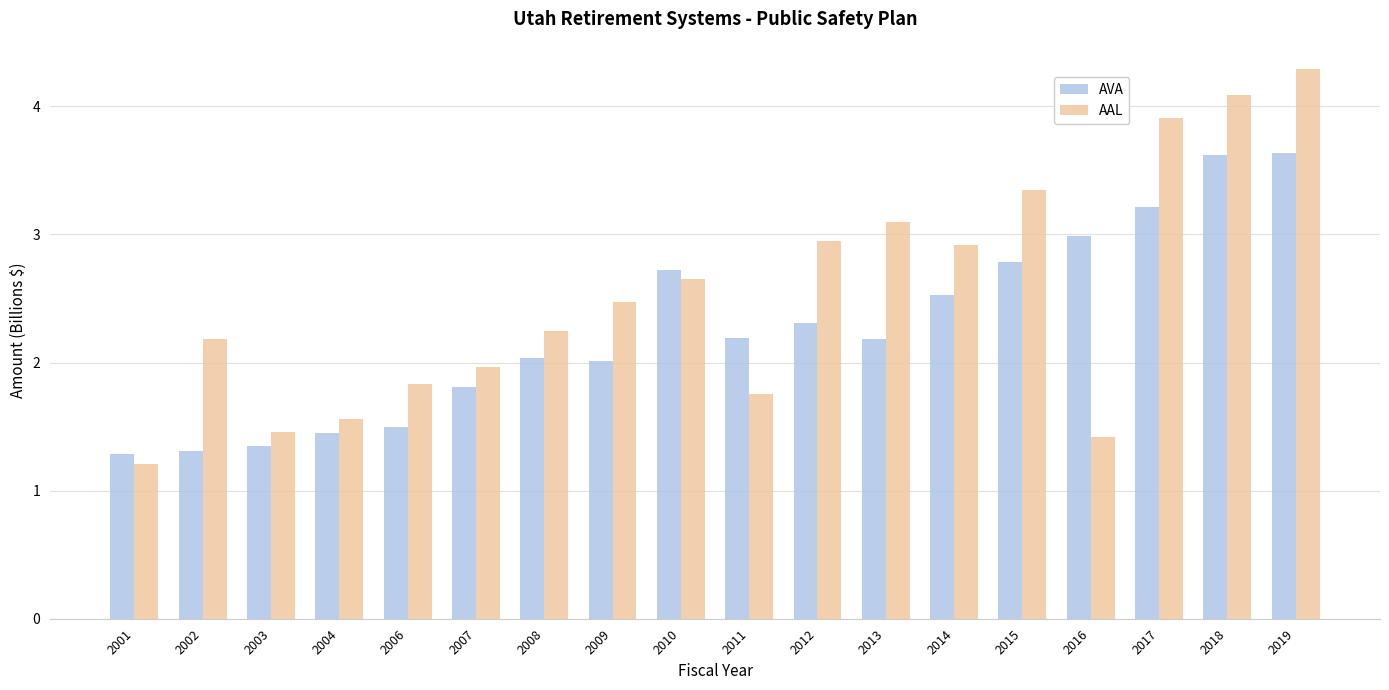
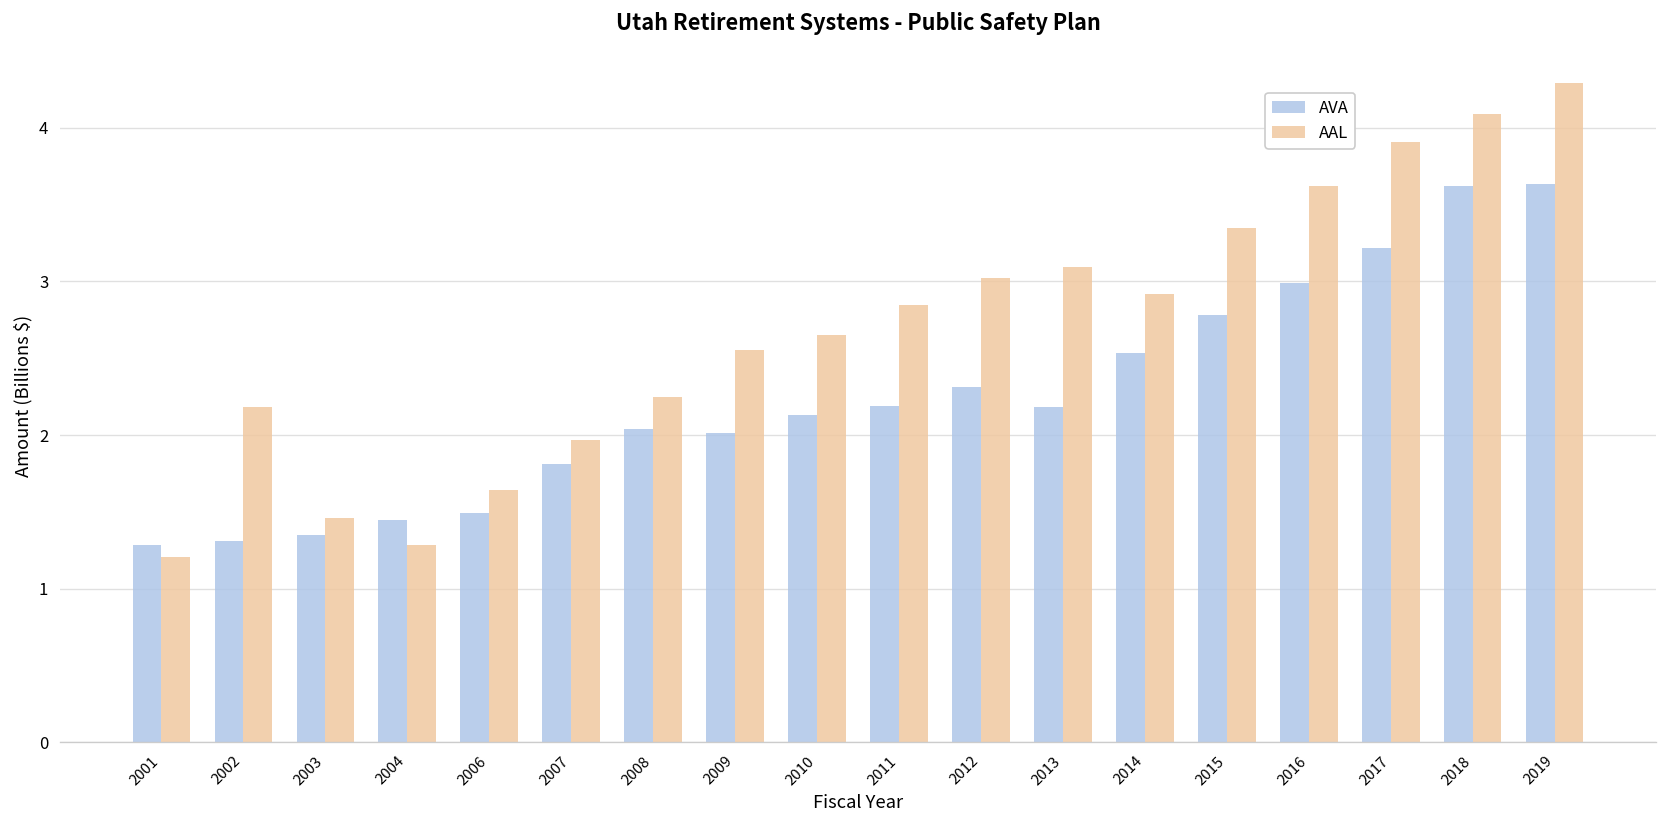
  {
    "AVA": {
      "2001": 1.29,
      "2002": 1.31,
      "2003": 1.35,
      "2004": 1.45,
      "2006": 1.50,
      "2007": 1.81,
      "2008": 2.04,
      "2009": 2.01,
-     "2010": 2.72,
+     "2010": 2.13,
      "2011": 2.19,
      "2012": 2.31,
      "2013": 2.18,
      "2014": 2.53,
      "2015": 2.78,
      "2016": 2.99,
      "2017": 3.22,
      "2018": 3.62,
      "2019": 3.64
    },
    "AAL": {
      "2001": 1.21,
      "2002": 2.18,
      "2003": 1.46,
-     "2004": 1.56,
-     "2006": 1.83,
+     "2004": 1.29,
+     "2006": 1.64,
      "2007": 1.97,
      "2008": 2.25,
-     "2009": 2.47,
+     "2009": 2.55,
      "2010": 2.65,
-     "2011": 1.76,
-     "2012": 2.95,
+     "2011": 2.84,
+     "2012": 3.02,
      "2013": 3.09,
      "2014": 2.92,
      "2015": 3.34,
-     "2016": 1.42,
+     "2016": 3.62,
      "2017": 3.91,
      "2018": 4.09,
      "2019": 4.29
    }
  }
